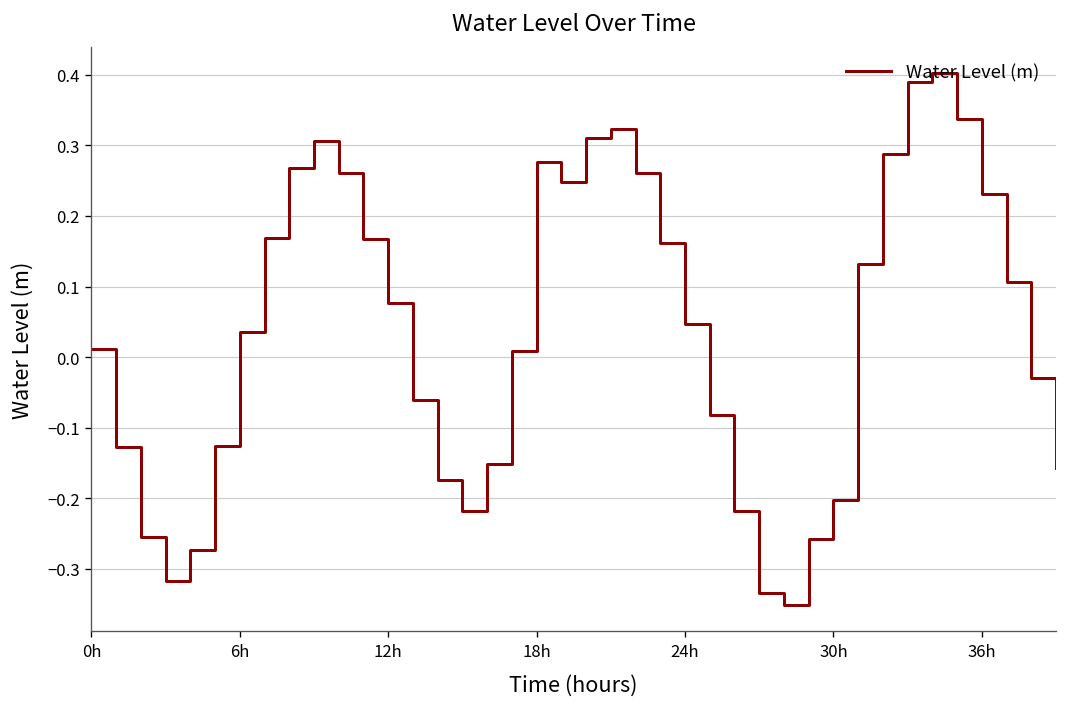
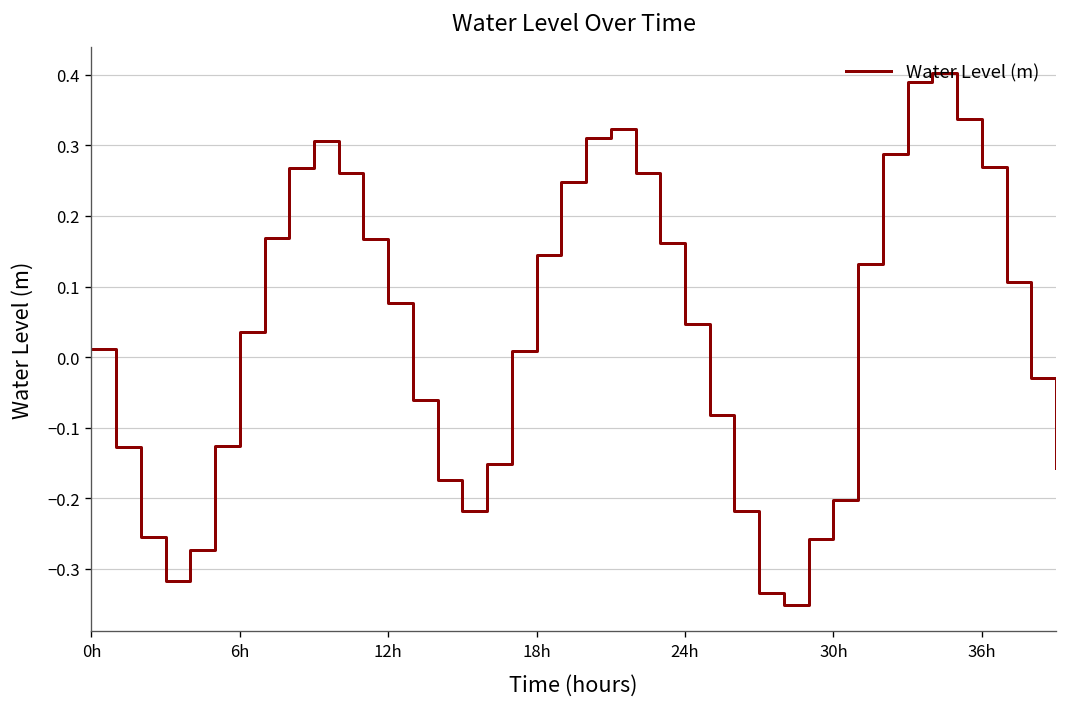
  {
    "0h": 0.01,
    "6h": 0.04,
    "12h": 0.08,
-   "18h": 0.28,
+   "18h": 0.14,
    "24h": 0.05,
    "30h": -0.20,
-   "36h": 0.23
+   "36h": 0.27
  }
